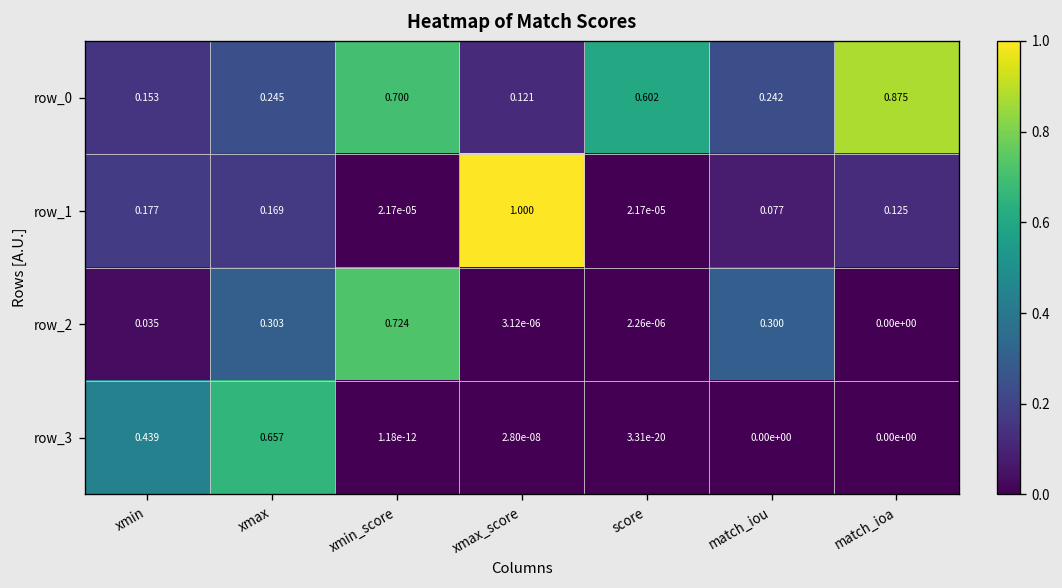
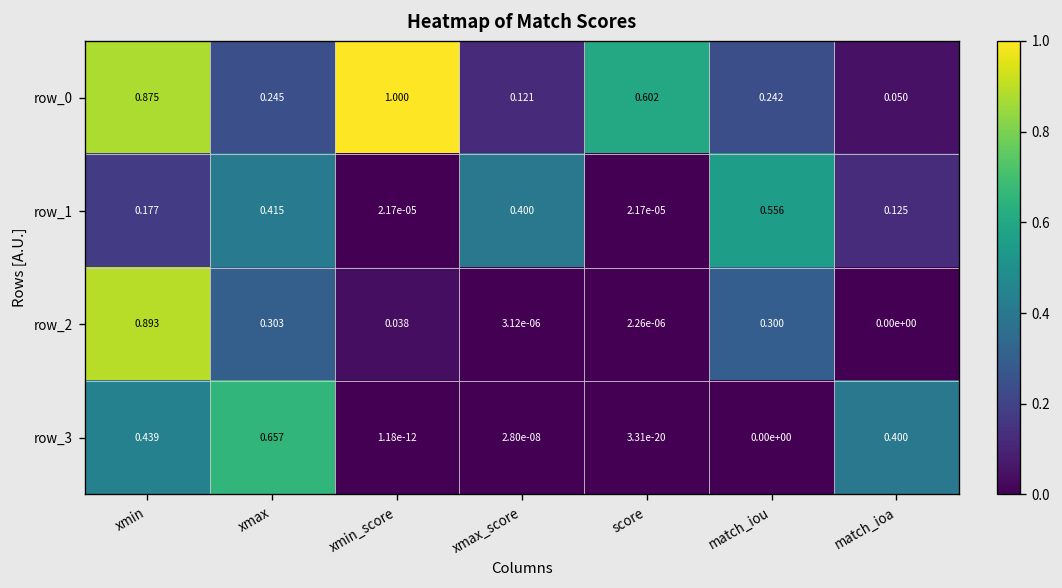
  {
    "row_0": {
-     "xmin": "0.153",
+     "xmin": "0.875",
      "xmax": "0.245",
-     "xmin_score": "0.700",
+     "xmin_score": "1.000",
      "xmax_score": "0.121",
      "score": "0.602",
      "match_iou": "0.242",
-     "match_ioa": "0.875"
+     "match_ioa": "0.050"
    },
    "row_1": {
      "xmin": "0.177",
-     "xmax": "0.169",
+     "xmax": "0.415",
      "xmin_score": "2.17e-05",
-     "xmax_score": "1.000",
+     "xmax_score": "0.400",
      "score": "2.17e-05",
-     "match_iou": "0.077",
+     "match_iou": "0.556",
      "match_ioa": "0.125"
    },
    "row_2": {
-     "xmin": "0.035",
+     "xmin": "0.893",
      "xmax": "0.303",
-     "xmin_score": "0.724",
+     "xmin_score": "0.038",
      "xmax_score": "3.12e-06",
      "score": "2.26e-06",
      "match_iou": "0.300",
      "match_ioa": "0.00e+00"
    },
    "row_3": {
      "xmin": "0.439",
      "xmax": "0.657",
      "xmin_score": "1.18e-12",
      "xmax_score": "2.80e-08",
      "score": "3.31e-20",
      "match_iou": "0.00e+00",
-     "match_ioa": "0.00e+00"
+     "match_ioa": "0.400"
    }
  }
